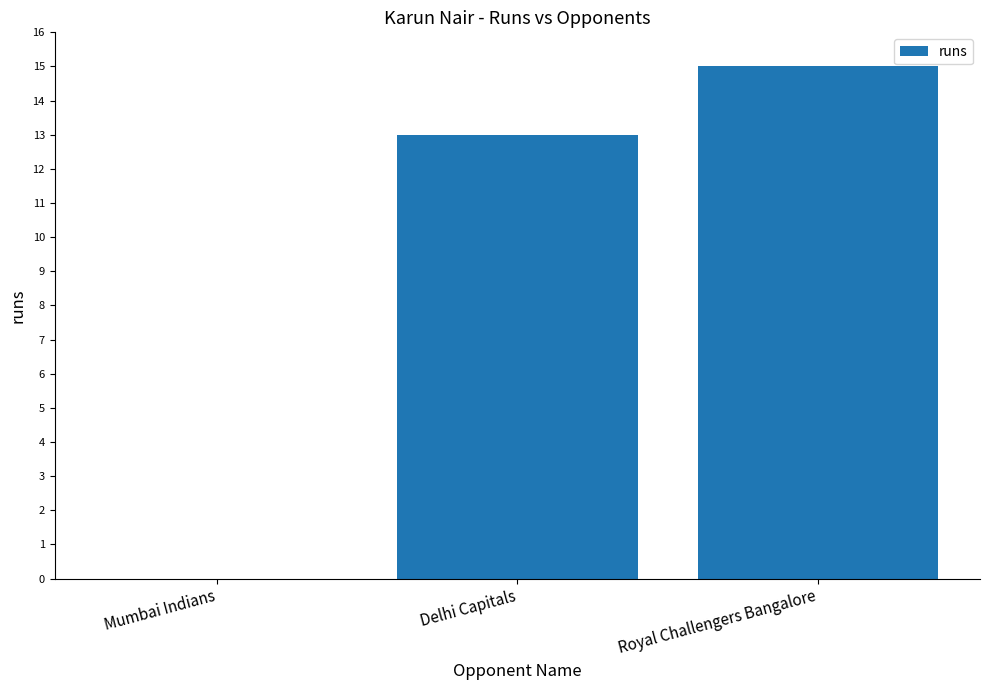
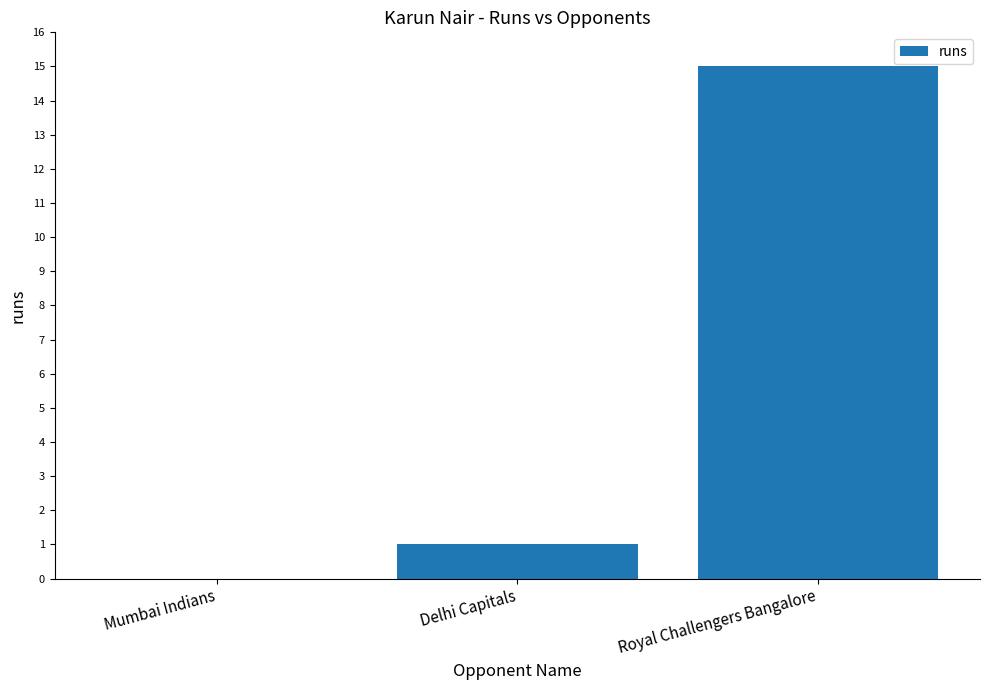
  {
    "Mumbai Indians": 0,
-   "Delhi Capitals": 13,
+   "Delhi Capitals": 1,
    "Royal Challengers Bangalore": 15
  }
